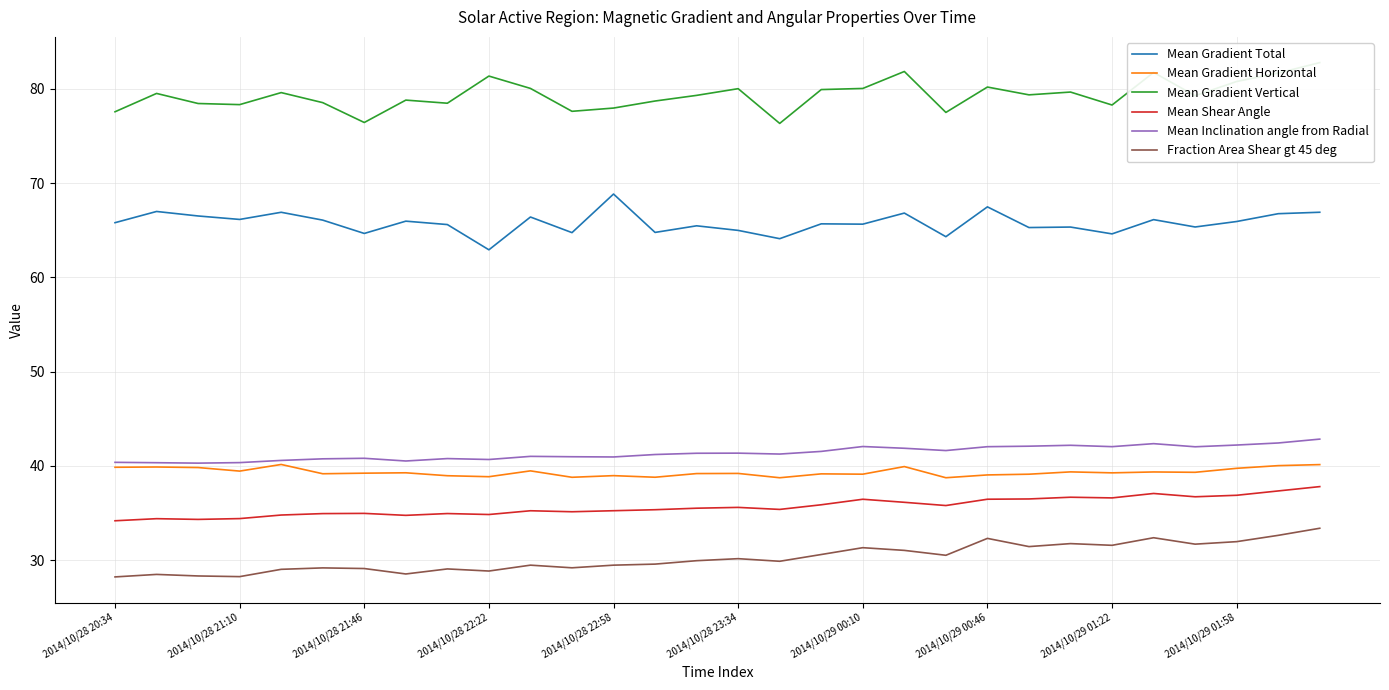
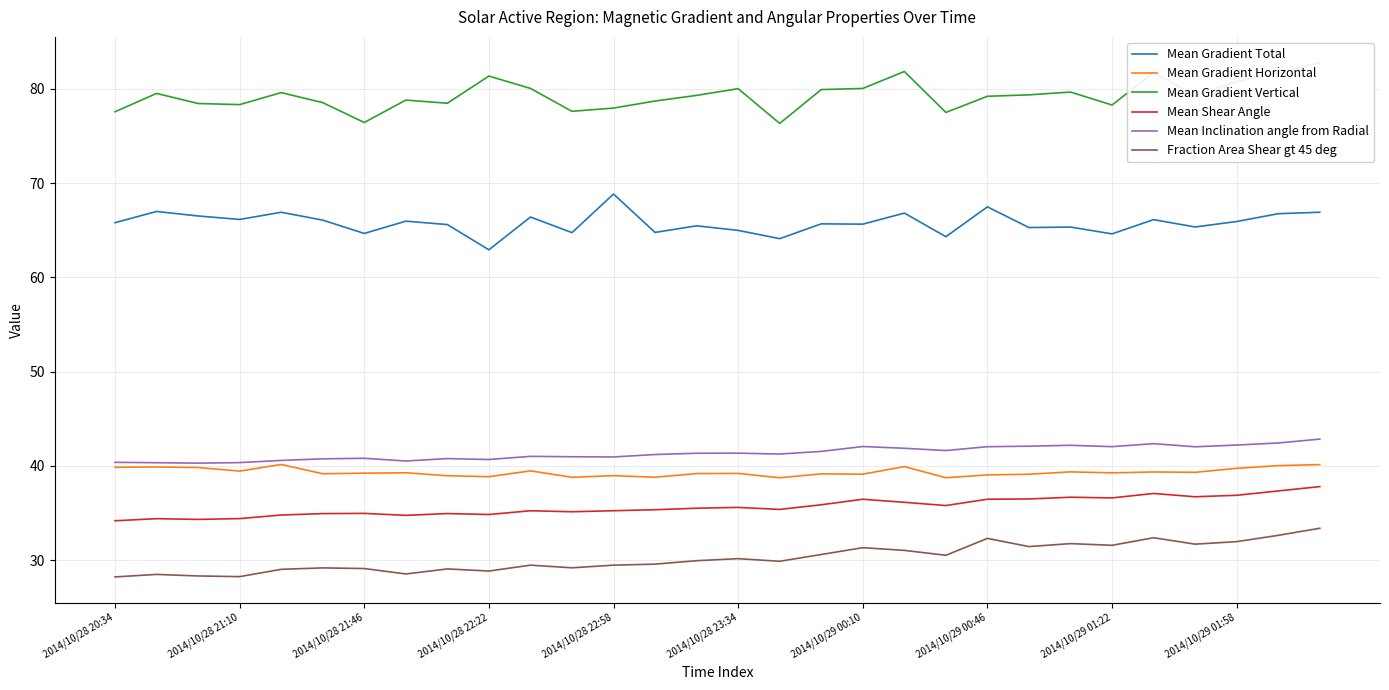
  {
    "Mean Gradient Total": {
      "2014/10/28 20:34": 66,
      "2014/10/28 21:10": 66,
      "2014/10/28 21:46": 65,
      "2014/10/28 22:22": 63,
      "2014/10/28 22:58": 69,
      "2014/10/28 23:34": 65,
      "2014/10/29 00:10": 66,
      "2014/10/29 00:46": 67,
      "2014/10/29 01:22": 65,
      "2014/10/29 01:58": 66
    },
    "Mean Gradient Horizontal": {
      "2014/10/28 20:34": 40,
      "2014/10/28 21:10": 39,
      "2014/10/28 21:46": 39,
      "2014/10/28 22:22": 39,
      "2014/10/28 22:58": 39,
      "2014/10/28 23:34": 39,
      "2014/10/29 00:10": 39,
      "2014/10/29 00:46": 39,
      "2014/10/29 01:22": 39,
      "2014/10/29 01:58": 40
    },
    "Mean Gradient Vertical": {
      "2014/10/28 20:34": 78,
      "2014/10/28 21:10": 78,
      "2014/10/28 21:46": 76,
      "2014/10/28 22:22": 81,
      "2014/10/28 22:58": 78,
      "2014/10/28 23:34": 80,
      "2014/10/29 00:10": 80,
-     "2014/10/29 00:46": 80,
+     "2014/10/29 00:46": 79,
      "2014/10/29 01:22": 78
    },
    "Mean Shear Angle": {
      "2014/10/28 20:34": 34,
      "2014/10/28 21:10": 34,
      "2014/10/28 21:46": 35,
      "2014/10/28 22:22": 35,
      "2014/10/28 22:58": 35,
      "2014/10/28 23:34": 36,
      "2014/10/29 00:10": 36,
      "2014/10/29 00:46": 36,
      "2014/10/29 01:22": 37,
      "2014/10/29 01:58": 37
    },
    "Mean Inclination angle from Radial": {
      "2014/10/28 20:34": 40,
      "2014/10/28 21:10": 40,
      "2014/10/28 21:46": 41,
      "2014/10/28 22:22": 41,
      "2014/10/28 22:58": 41,
      "2014/10/28 23:34": 41,
      "2014/10/29 00:10": 42,
      "2014/10/29 00:46": 42,
      "2014/10/29 01:22": 42,
      "2014/10/29 01:58": 42
    },
    "Fraction Area Shear gt 45 deg": {
      "2014/10/28 20:34": 28,
      "2014/10/28 21:10": 28,
      "2014/10/28 21:46": 29,
      "2014/10/28 22:22": 29,
      "2014/10/28 22:58": 29,
      "2014/10/28 23:34": 30,
      "2014/10/29 00:10": 31,
      "2014/10/29 00:46": 32,
      "2014/10/29 01:22": 32,
      "2014/10/29 01:58": 32
    }
  }
